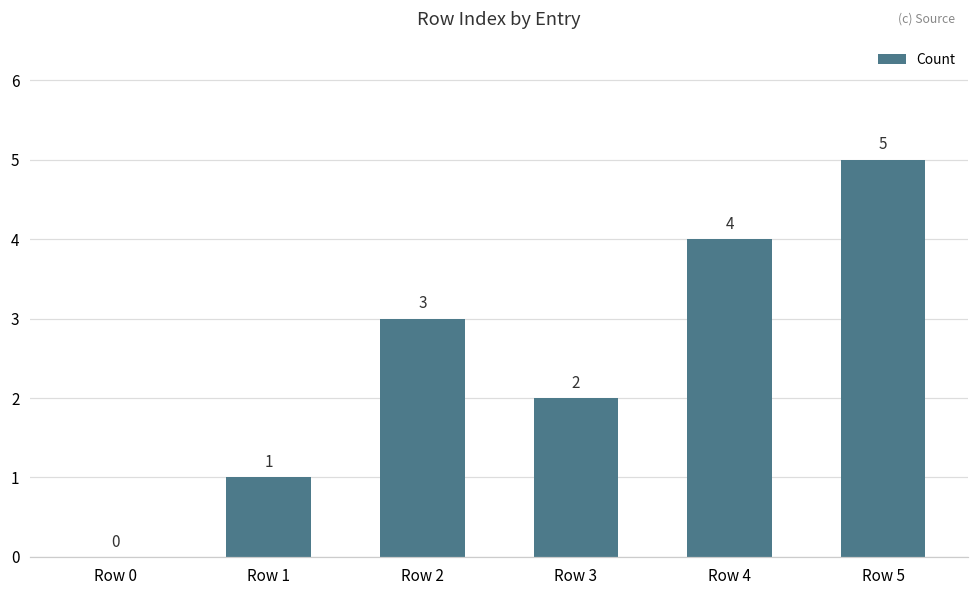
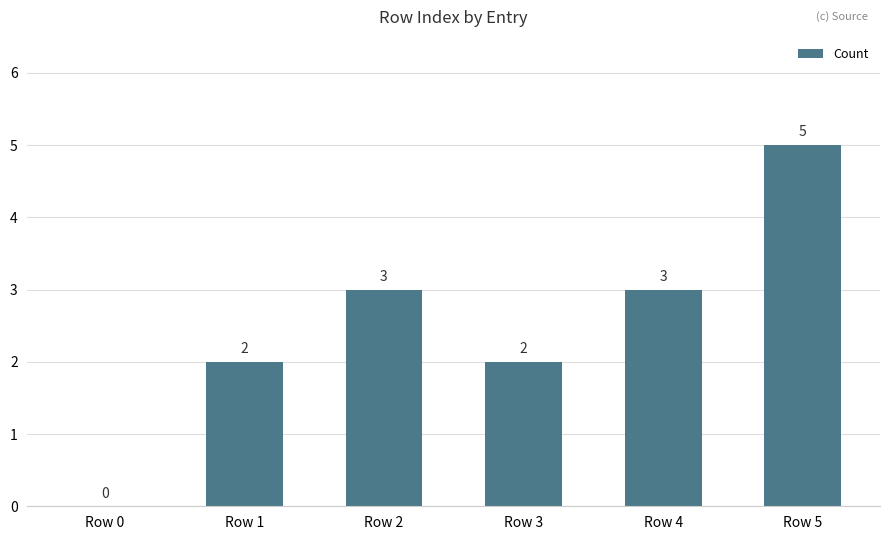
  {
    "Row 0": 0,
-   "Row 1": 1,
+   "Row 1": 2,
    "Row 2": 3,
    "Row 3": 2,
-   "Row 4": 4,
+   "Row 4": 3,
    "Row 5": 5
  }
